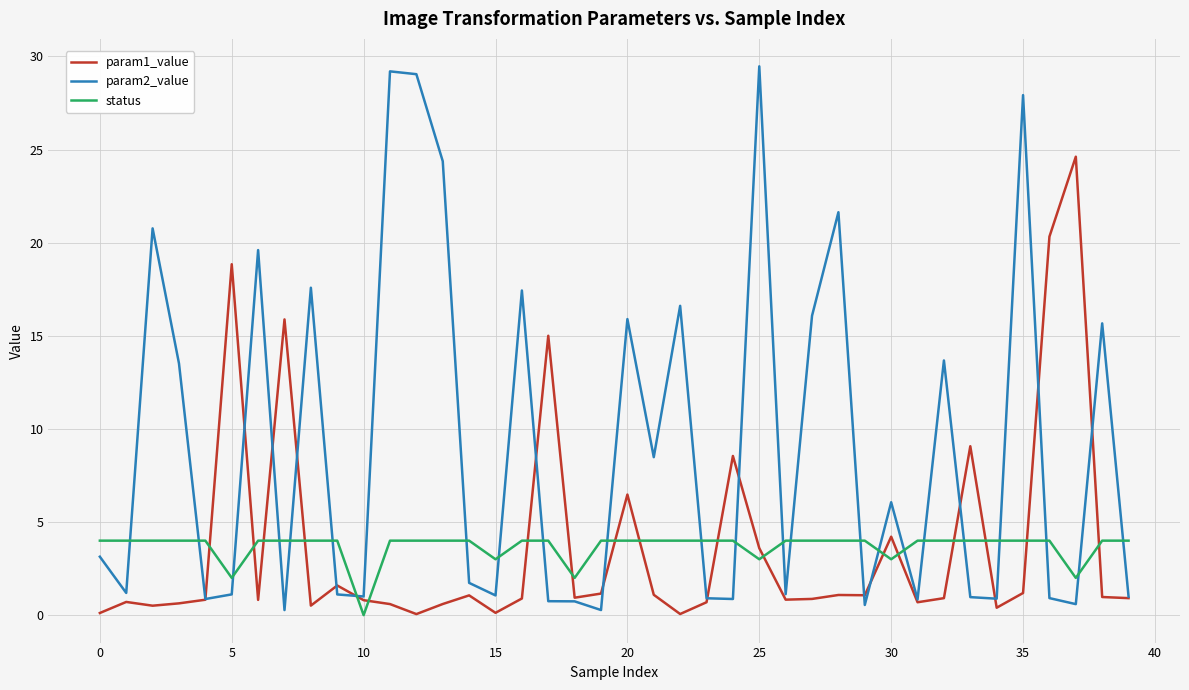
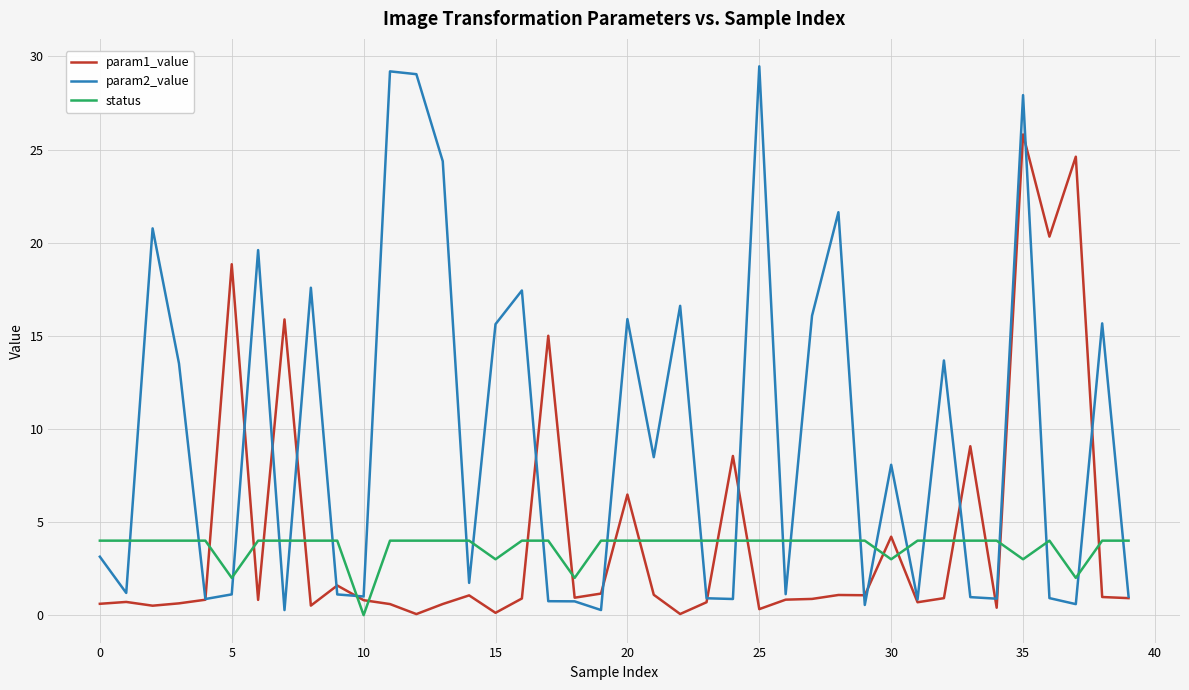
  {
    "param1_value": {
-     "0": 0.1,
+     "0": 0.6,
      "5": 18.8,
      "10": 0.8,
      "15": 0.1,
      "20": 6.5,
-     "25": 3.6,
+     "25": 0.3,
      "30": 4.2,
-     "35": 1.2
+     "35": 25.8
    },
    "param2_value": {
      "0": 3.1,
      "5": 1.1,
      "10": 1.0,
-     "15": 1.1,
+     "15": 15.6,
      "20": 15.9,
      "25": 29.5,
-     "30": 6.1,
+     "30": 8.1,
      "35": 27.9
    },
    "status": {
      "0": 4,
      "5": 2,
      "10": 0,
      "15": 3,
      "20": 4,
-     "25": 3,
+     "25": 4,
      "30": 3,
-     "35": 4
+     "35": 3
    }
  }
